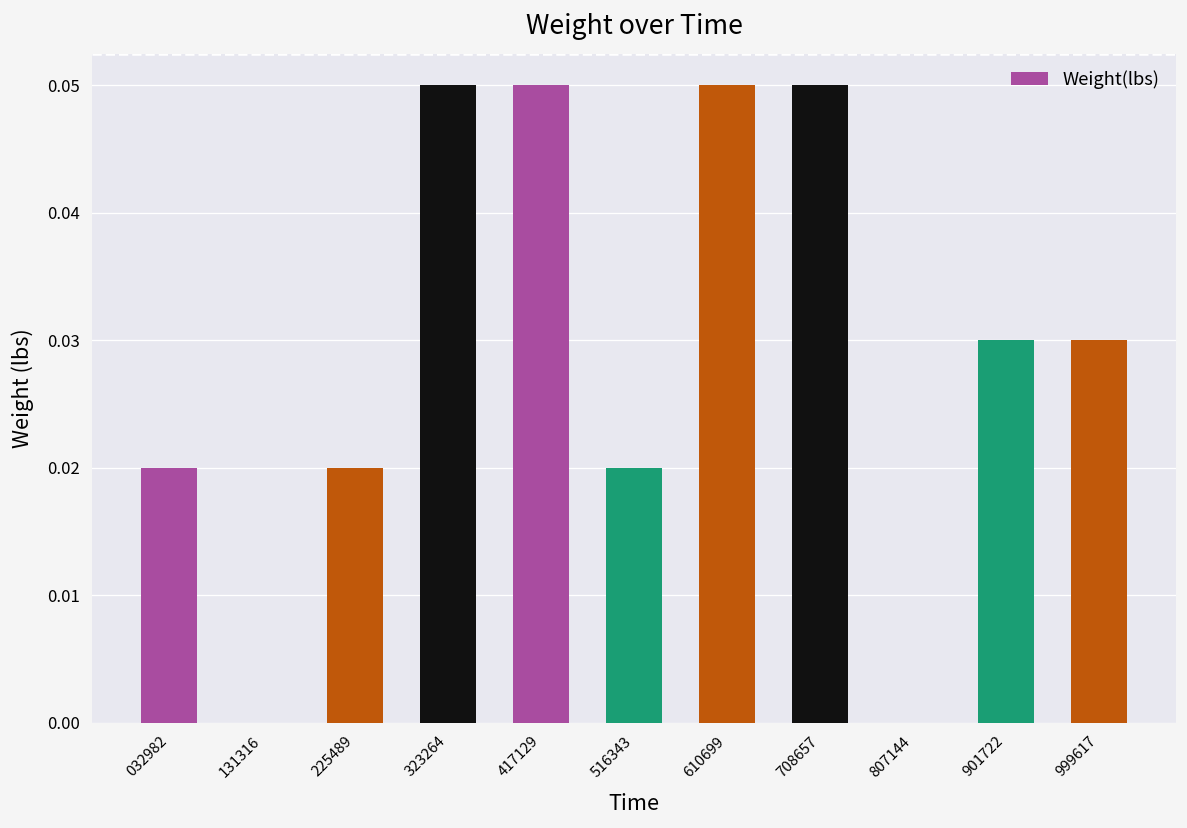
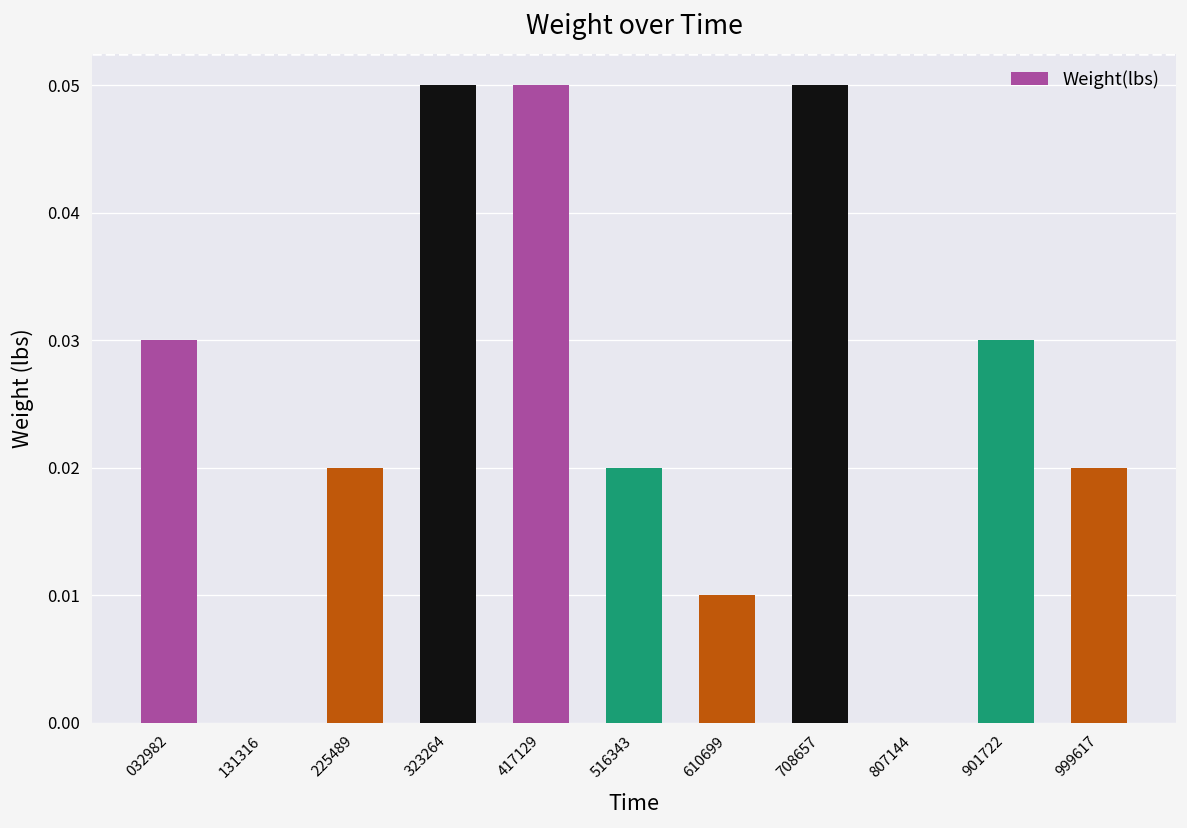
  {
-   "032982": 0.02,
+   "032982": 0.03,
    "131316": 0.00,
    "225489": 0.02,
    "323264": 0.05,
    "417129": 0.05,
    "516343": 0.02,
-   "610699": 0.05,
+   "610699": 0.01,
    "708657": 0.05,
    "807144": 0.00,
    "901722": 0.03,
-   "999617": 0.03
+   "999617": 0.02
  }
